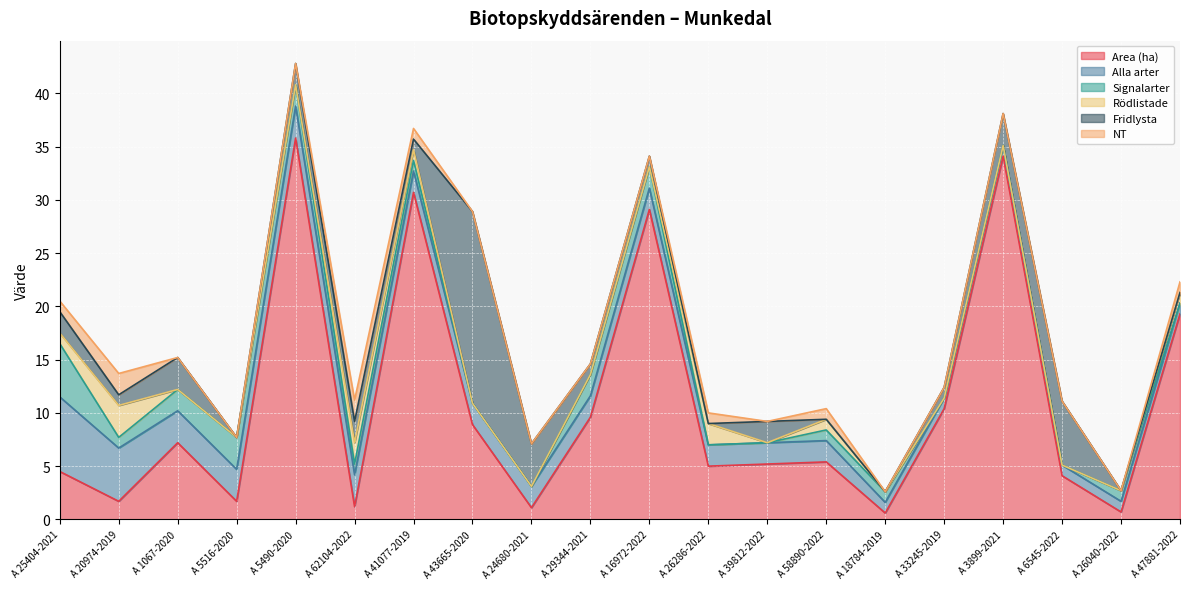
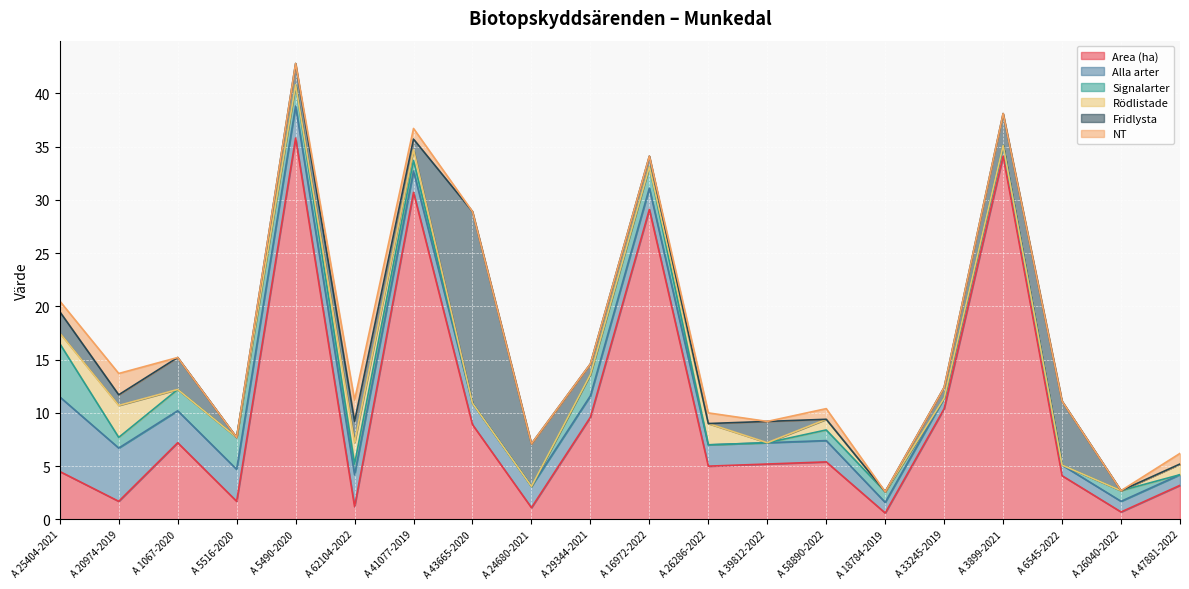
  {
    "Area (ha)": {
      "A 25404-2021": 4.5,
      "A 20974-2019": 1.7,
      "A 1067-2020": 7.2,
      "A 5516-2020": 1.7,
      "A 5490-2020": 35.8,
      "A 62104-2022": 1.2,
      "A 41077-2019": 30.7,
      "A 43665-2020": 8.9,
      "A 24680-2021": 1.1,
      "A 29344-2021": 9.6,
      "A 16972-2022": 29.1,
      "A 26286-2022": 5.0,
      "A 39812-2022": 5.2,
      "A 58890-2022": 5.4,
      "A 18784-2019": 0.6,
      "A 33245-2019": 10.4,
      "A 3899-2021": 34.1,
      "A 6545-2022": 4.1,
      "A 26040-2022": 0.7,
-     "A 47881-2022": 19.3
+     "A 47881-2022": 3.2
    },
    "Fridlysta": {
      "A 25404-2021": 2.0,
      "A 20974-2019": 1.0,
      "A 62104-2022": 2.0,
      "A 41077-2019": 1.0
    }
  }
